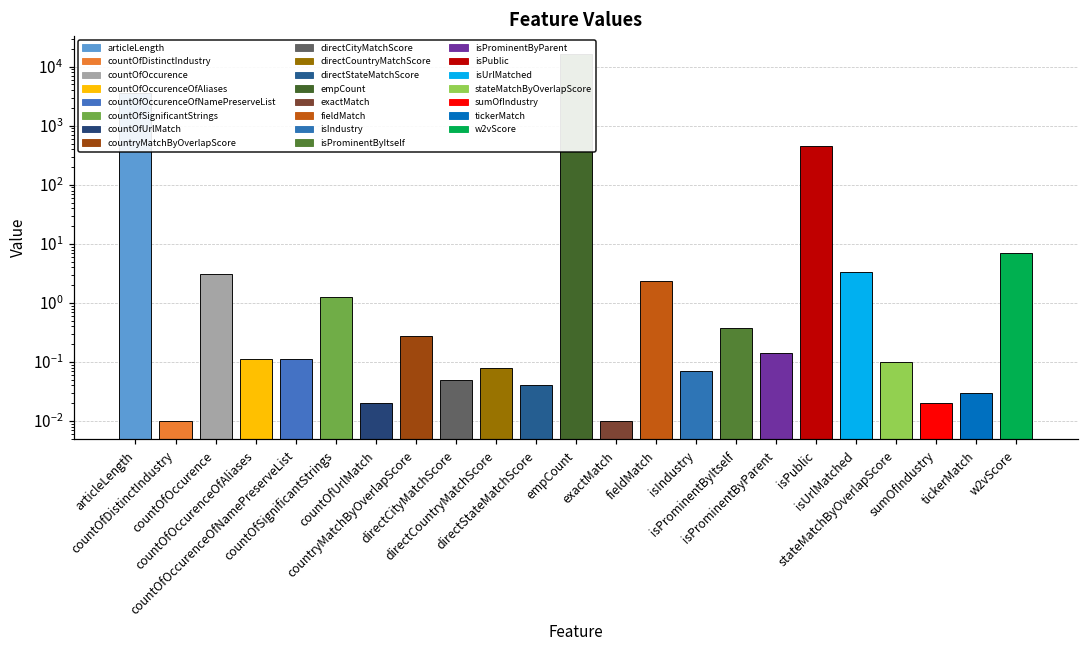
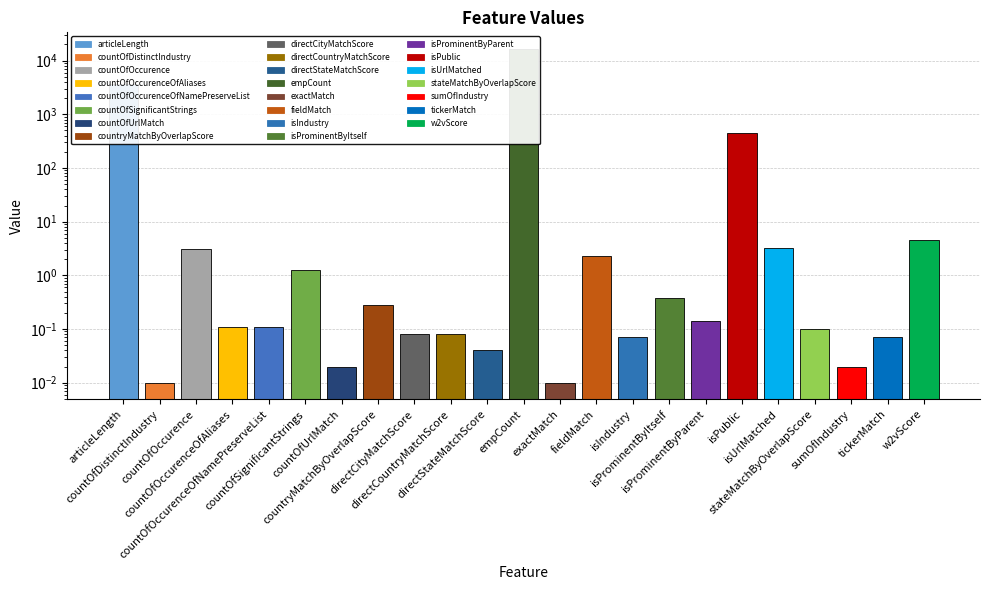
  {
    "countOfDistinctIndustry": 0.01,
    "countOfOccurence": 3,
    "countOfOccurenceOfAliases": 0.11,
    "countOfOccurenceOfNamePreserveList": 0.11,
    "countOfSignificantStrings": 1.3,
    "countOfUrlMatch": 0.02,
    "countryMatchByOverlapScore": 0.3,
-   "directCityMatchScore": 0.05,
+   "directCityMatchScore": 0.08,
    "directCountryMatchScore": 0.08,
    "directStateMatchScore": 0.04,
    "exactMatch": 0.01,
    "fieldMatch": 2.3,
    "isIndustry": 0.07,
    "isProminentByItself": 0.4,
    "isProminentByParent": 0.14,
    "isPublic": 400,
    "isUrlMatched": 3,
    "stateMatchByOverlapScore": 0.10,
    "sumOfIndustry": 0.02,
-   "tickerMatch": 0.03,
-   "w2vScore": 7
+   "tickerMatch": 0.07,
+   "w2vScore": 5
  }
